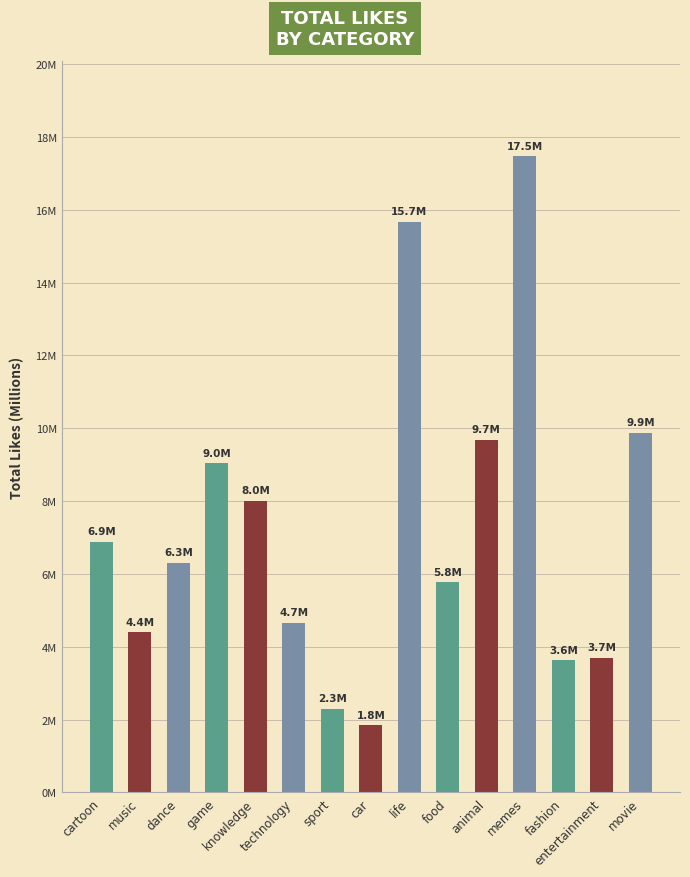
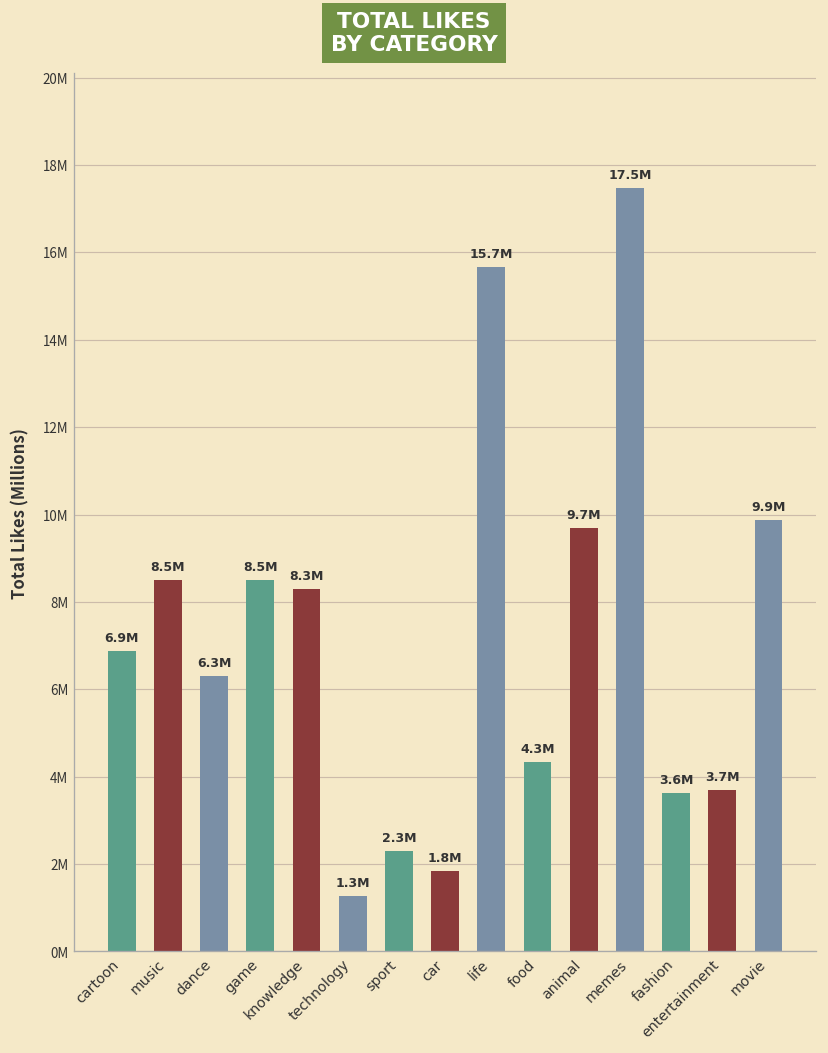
  {
    "cartoon": "6.9M",
-   "music": "4.4M",
+   "music": "8.5M",
    "dance": "6.3M",
-   "game": "9.0M",
-   "knowledge": "8.0M",
-   "technology": "4.7M",
+   "game": "8.5M",
+   "knowledge": "8.3M",
+   "technology": "1.3M",
    "sport": "2.3M",
    "car": "1.8M",
    "life": "15.7M",
-   "food": "5.8M",
+   "food": "4.3M",
    "animal": "9.7M",
    "memes": "17.5M",
    "fashion": "3.6M",
    "entertainment": "3.7M",
    "movie": "9.9M"
  }
